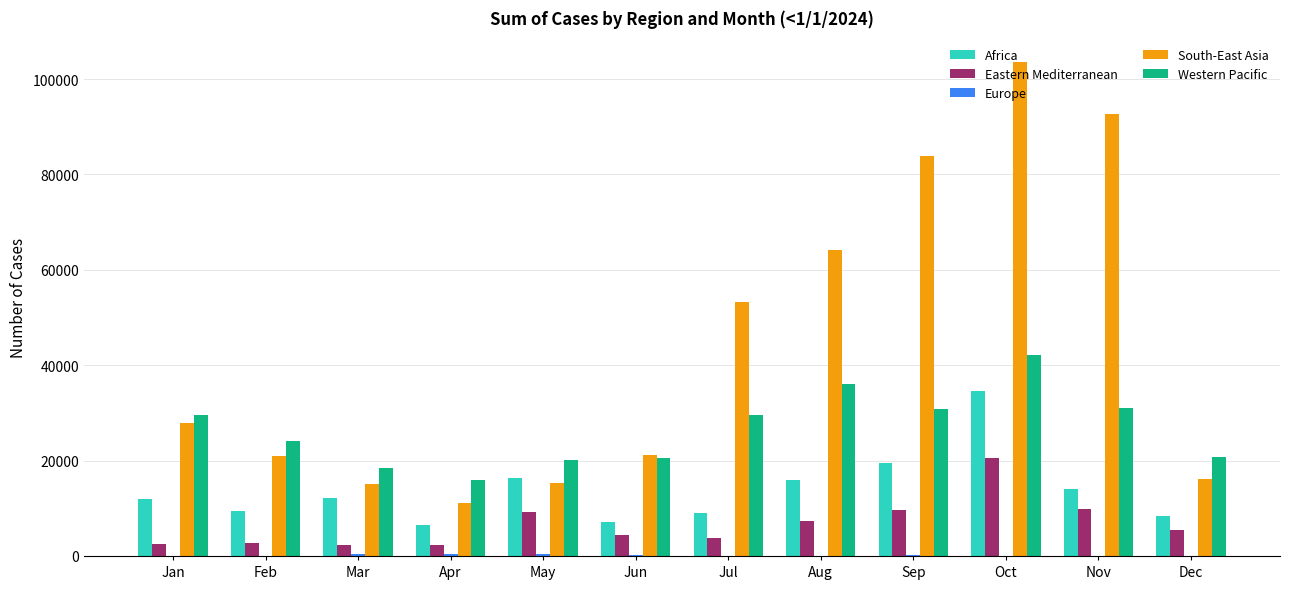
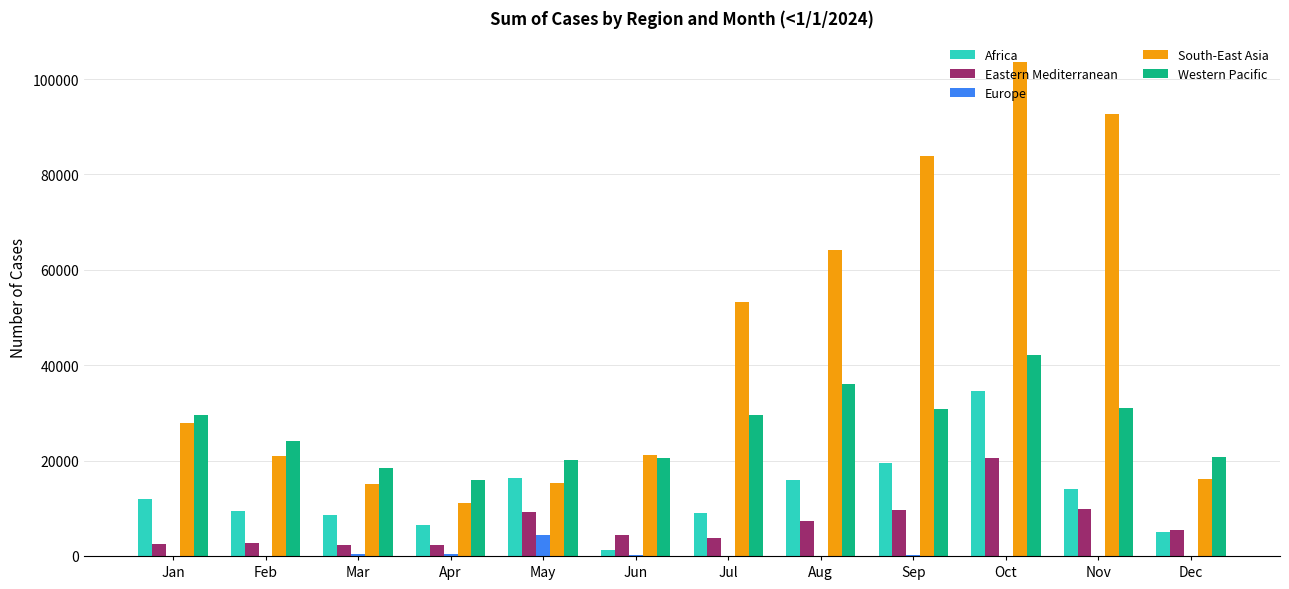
  {
    "Africa": {
      "Jan": 12000,
      "Feb": 9000,
-     "Mar": 12000,
+     "Mar": 9000,
      "Apr": 6000,
      "May": 16000,
-     "Jun": 7000,
+     "Jun": 1000,
      "Jul": 9000,
      "Aug": 16000,
      "Sep": 20000,
      "Oct": 35000,
      "Nov": 14000,
-     "Dec": 8000
+     "Dec": 5000
    },
    "Eastern Mediterranean": {
      "Jan": 3000,
      "Feb": 3000,
      "Mar": 2000,
      "Apr": 2000,
      "May": 9000,
      "Jun": 4000,
      "Jul": 4000,
      "Aug": 7000,
      "Sep": 10000,
      "Oct": 21000,
      "Nov": 10000,
      "Dec": 5000
    },
    "Europe": {
-     "May": 0,
+     "May": 4000,
      "Nov": 0,
      "Dec": 0
    },
    "South-East Asia": {
      "Jan": 28000,
      "Feb": 21000,
      "Mar": 15000,
      "Apr": 11000,
      "May": 15000,
      "Jun": 21000,
      "Jul": 53000,
      "Aug": 64000,
      "Sep": 84000,
      "Oct": 104000,
      "Nov": 93000,
      "Dec": 16000
    },
    "Western Pacific": {
      "Jan": 30000,
      "Feb": 24000,
      "Mar": 18000,
      "Apr": 16000,
      "May": 20000,
      "Jun": 21000,
      "Jul": 29000,
      "Aug": 36000,
      "Sep": 31000,
      "Oct": 42000,
      "Nov": 31000,
      "Dec": 21000
    }
  }
